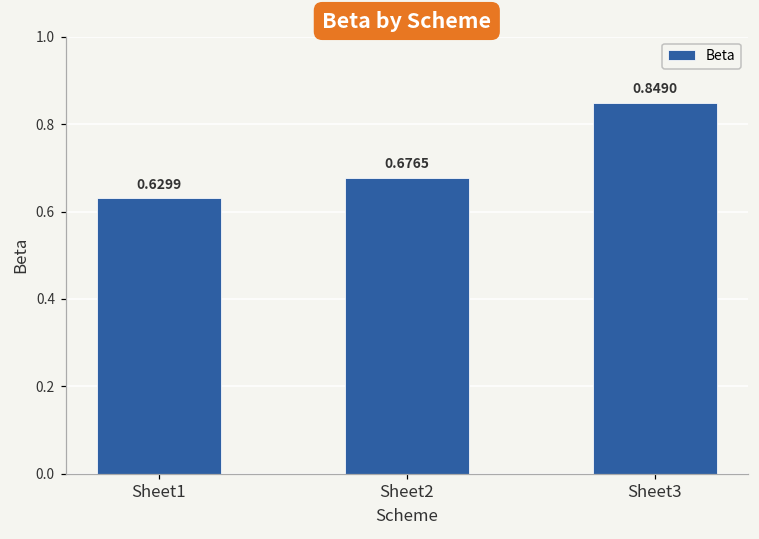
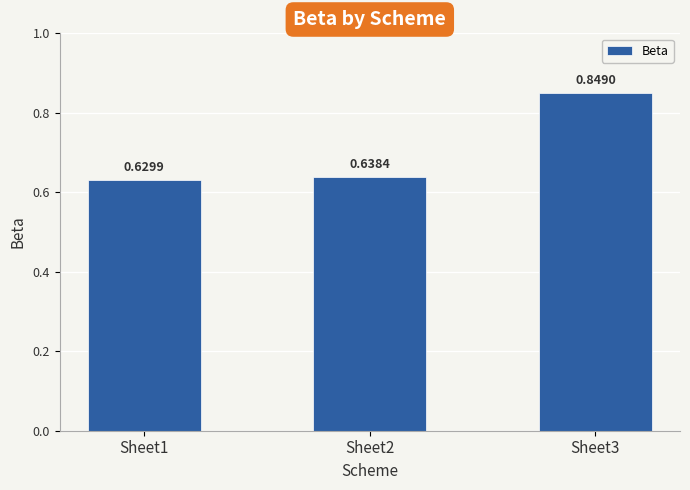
  {
    "Sheet1": 0.6299,
-   "Sheet2": 0.6765,
+   "Sheet2": 0.6384,
    "Sheet3": 0.8490
  }
